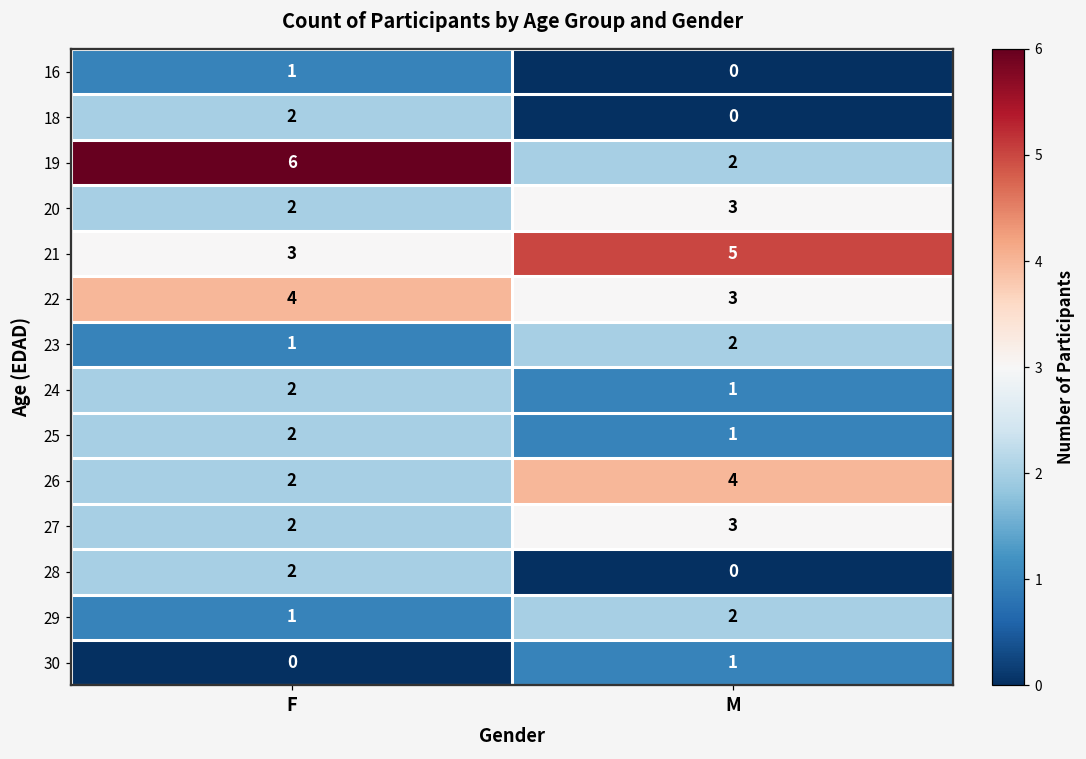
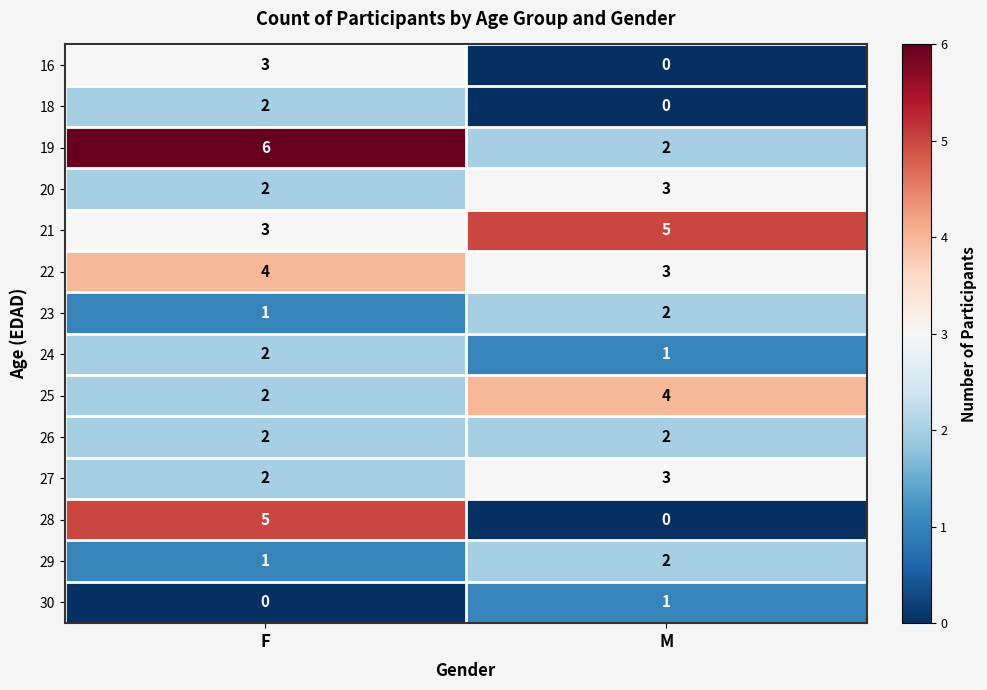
  {
    "16": {
-     "F": 1,
+     "F": 3,
      "M": 0
    },
    "18": {
      "F": 2,
      "M": 0
    },
    "19": {
      "F": 6,
      "M": 2
    },
    "20": {
      "F": 2,
      "M": 3
    },
    "21": {
      "F": 3,
      "M": 5
    },
    "22": {
      "F": 4,
      "M": 3
    },
    "23": {
      "F": 1,
      "M": 2
    },
    "24": {
      "F": 2,
      "M": 1
    },
    "25": {
      "F": 2,
-     "M": 1
+     "M": 4
    },
    "26": {
      "F": 2,
-     "M": 4
+     "M": 2
    },
    "27": {
      "F": 2,
      "M": 3
    },
    "28": {
-     "F": 2,
+     "F": 5,
      "M": 0
    },
    "29": {
      "F": 1,
      "M": 2
    },
    "30": {
      "F": 0,
      "M": 1
    }
  }
